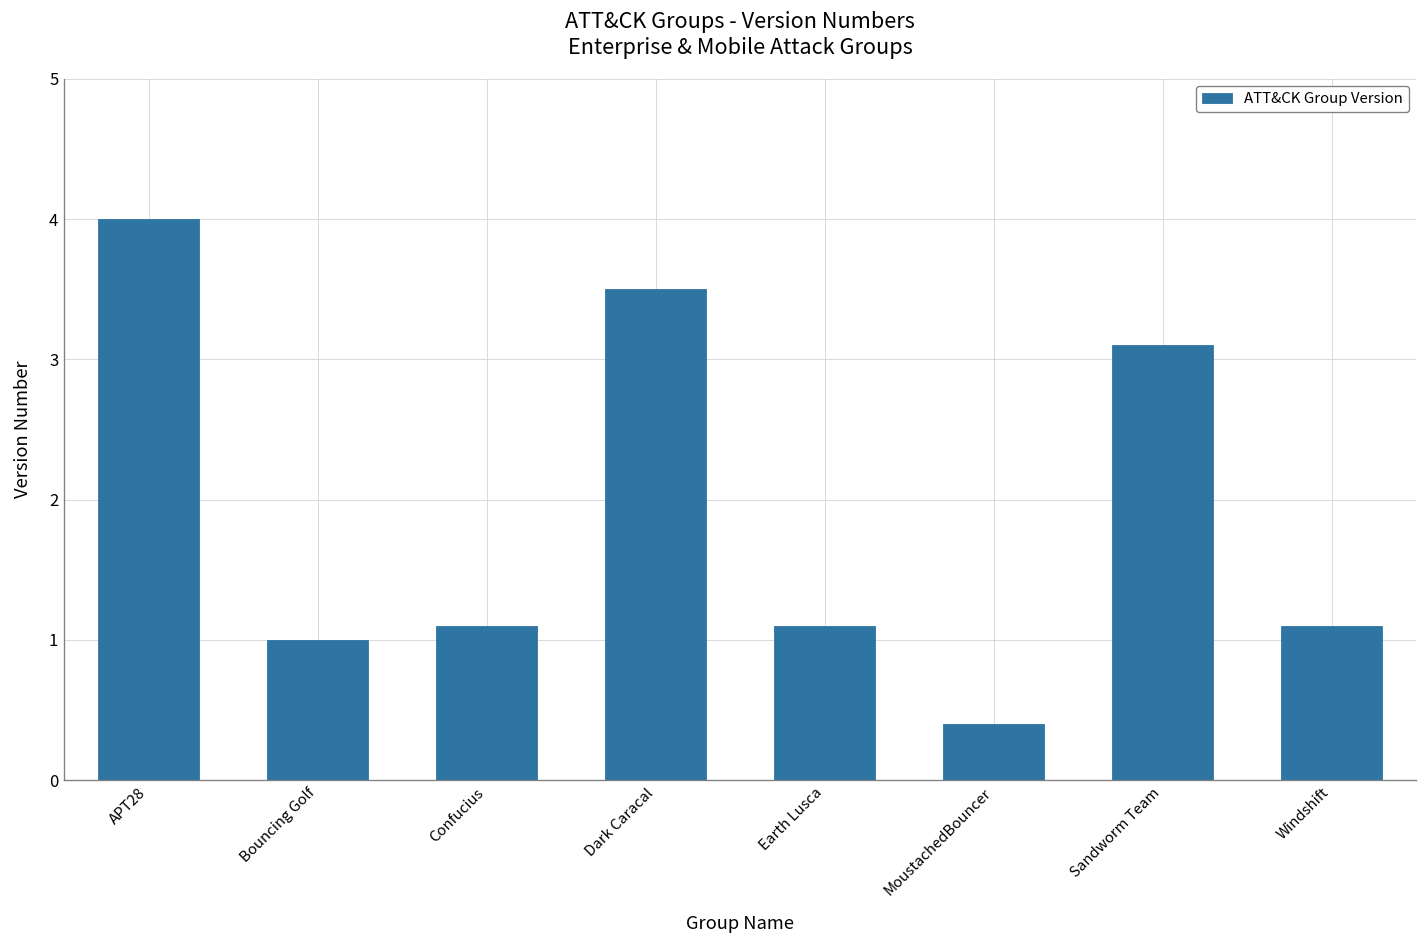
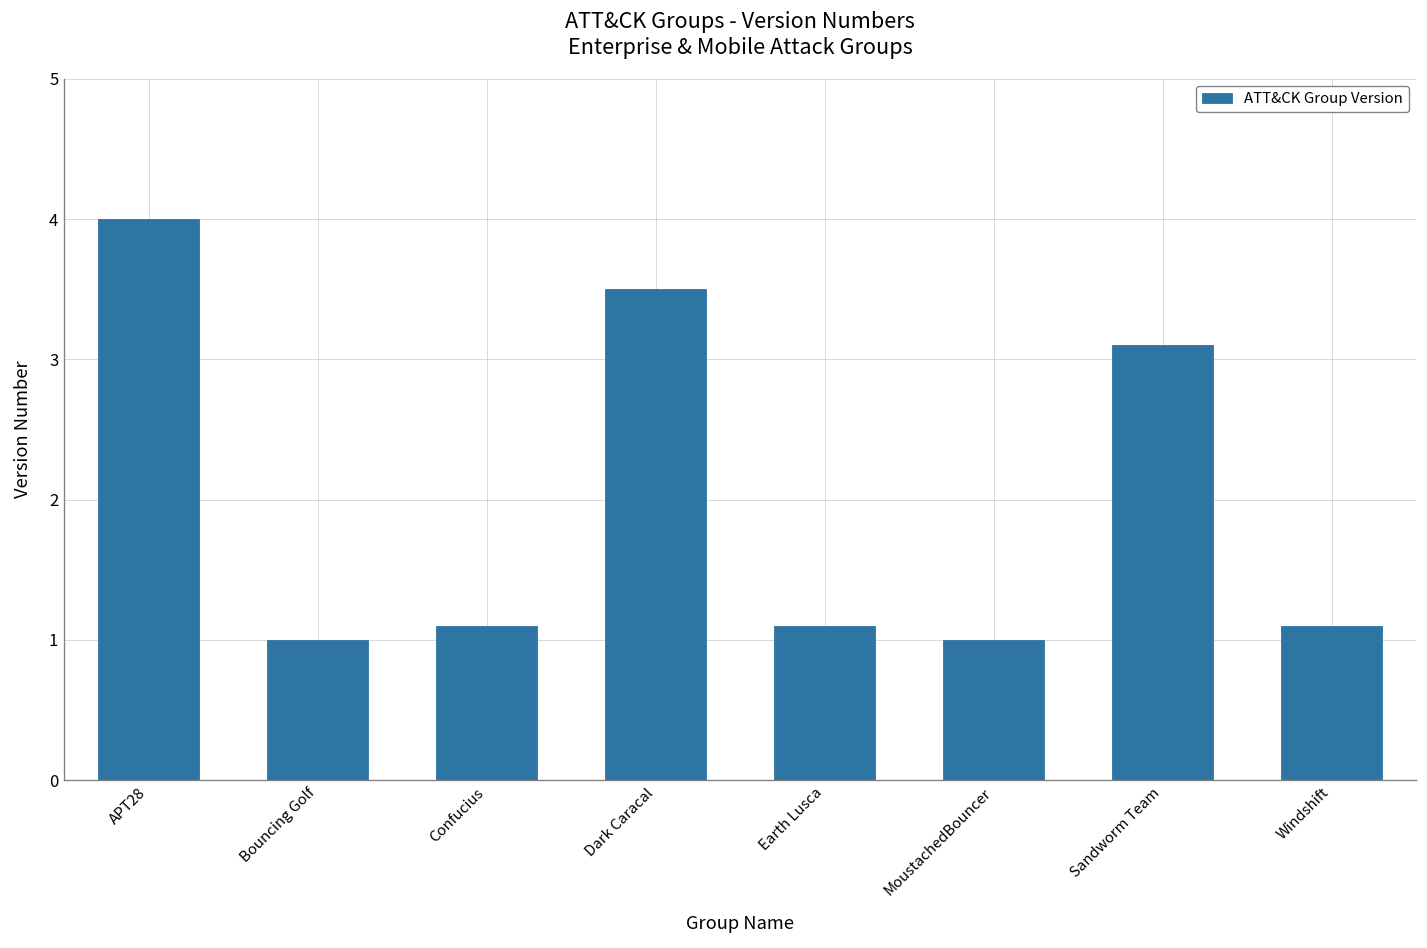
  {
    "APT28": 4.0,
    "Bouncing Golf": 1.0,
    "Confucius": 1.1,
    "Dark Caracal": 3.5,
    "Earth Lusca": 1.1,
-   "MoustachedBouncer": 0.4,
+   "MoustachedBouncer": 1.0,
    "Sandworm Team": 3.1,
    "Windshift": 1.1
  }
